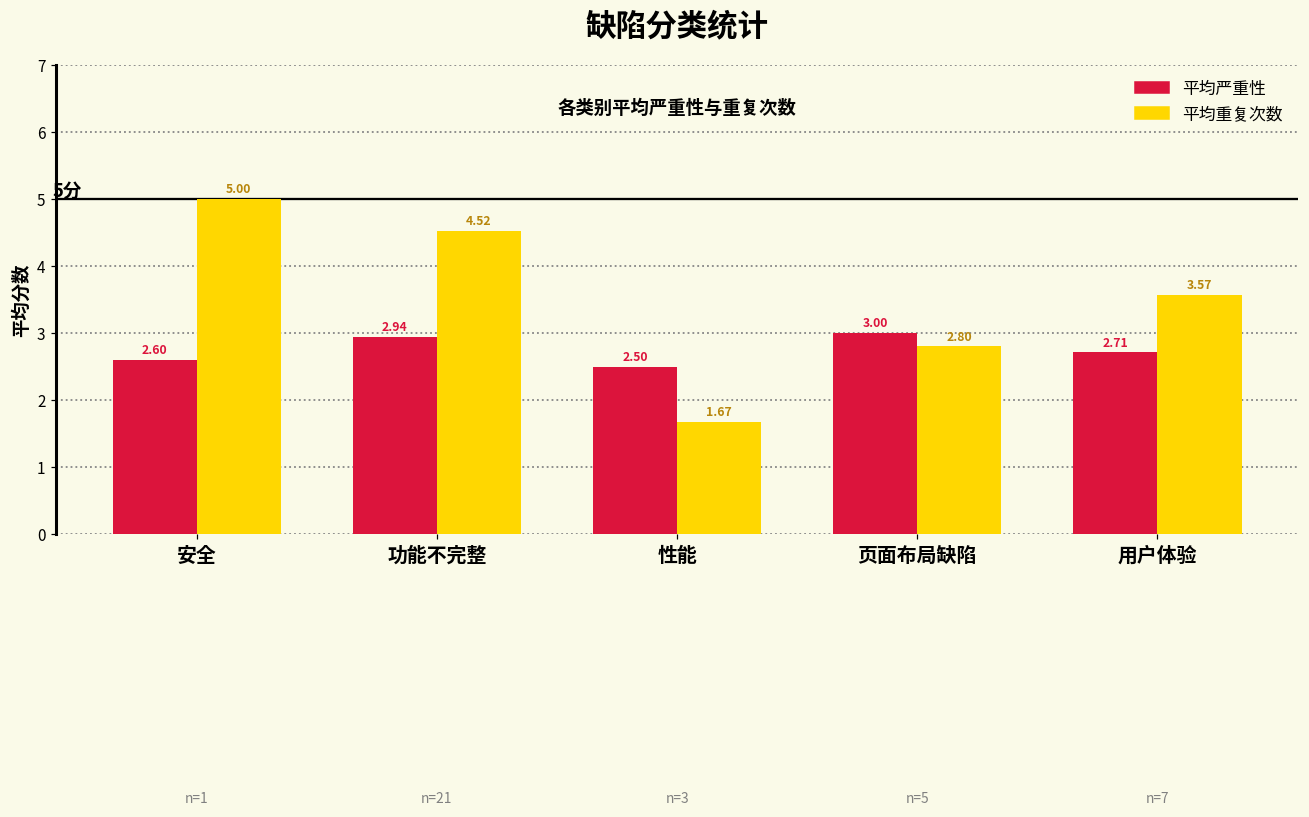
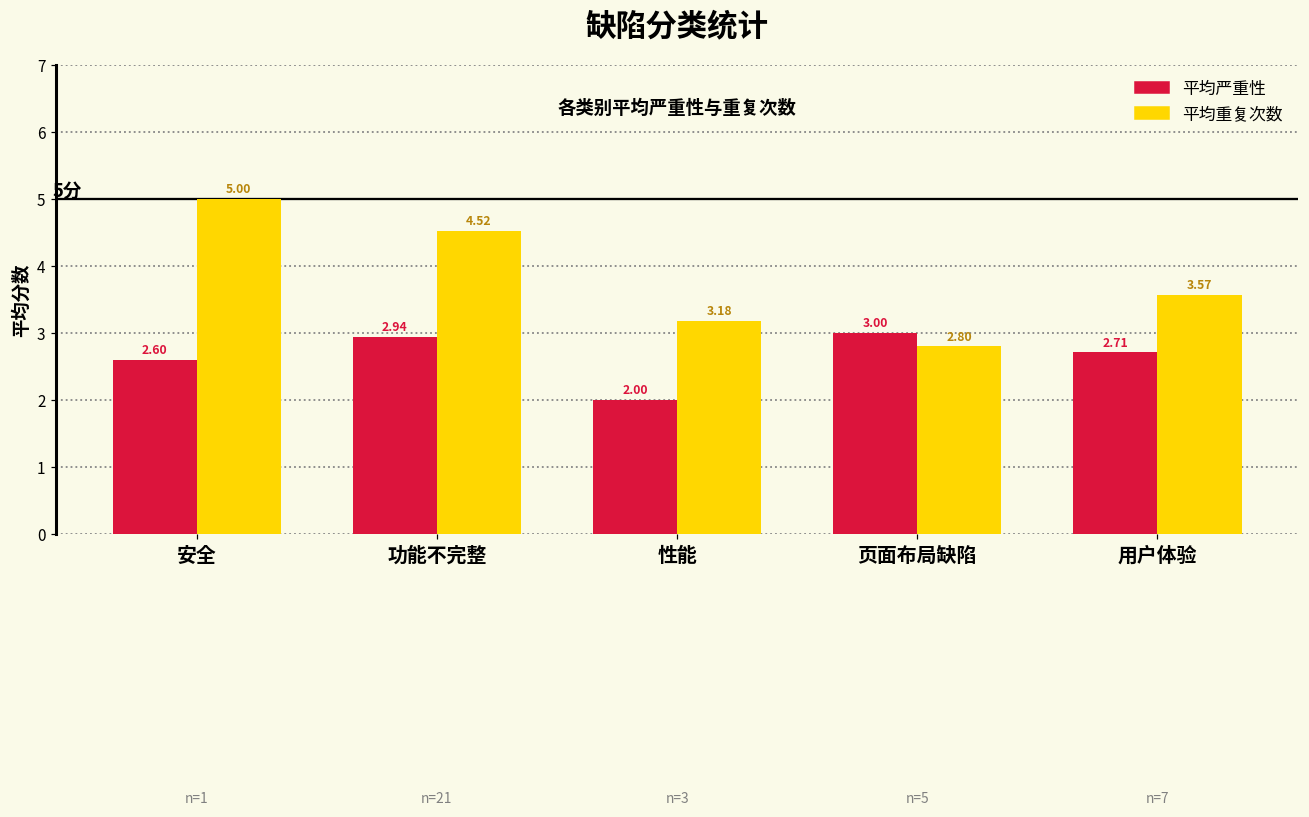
  {
    "平均严重性": {
      "安全": 2.60,
      "功能不完整": 2.94,
-     "性能": 2.50,
+     "性能": 2.00,
      "页面布局缺陷": 3.00,
      "用户体验": 2.71
    },
    "平均重复次数": {
      "安全": 5.00,
      "功能不完整": 4.52,
-     "性能": 1.67,
+     "性能": 3.18,
      "页面布局缺陷": 2.80,
      "用户体验": 3.57
    }
  }
